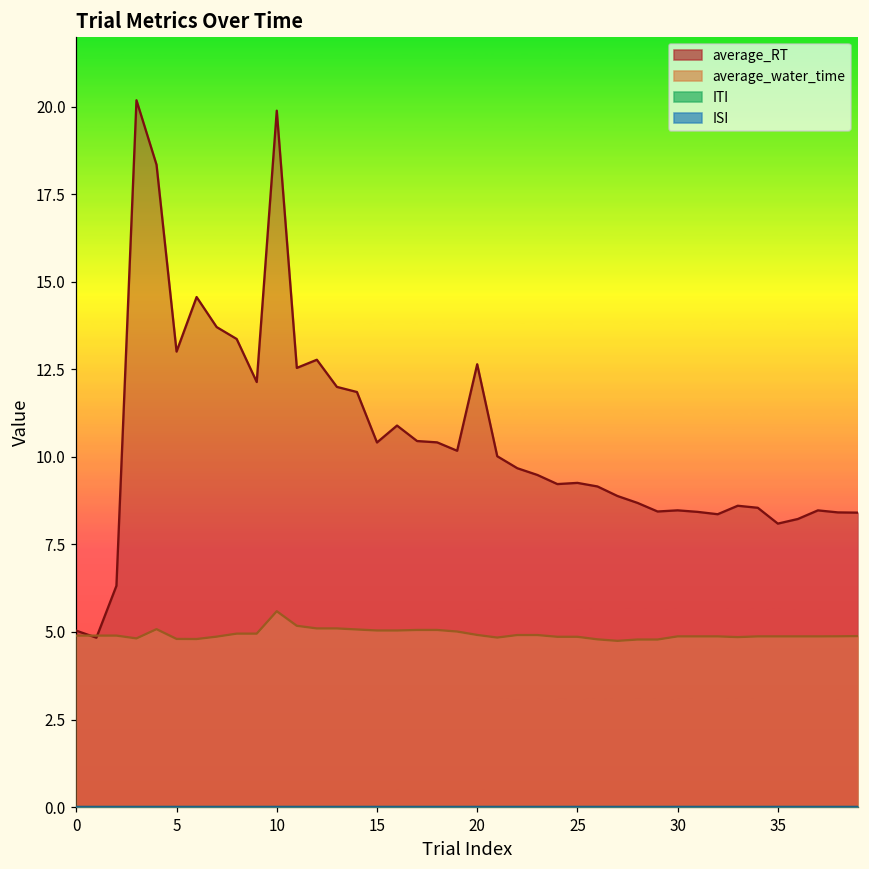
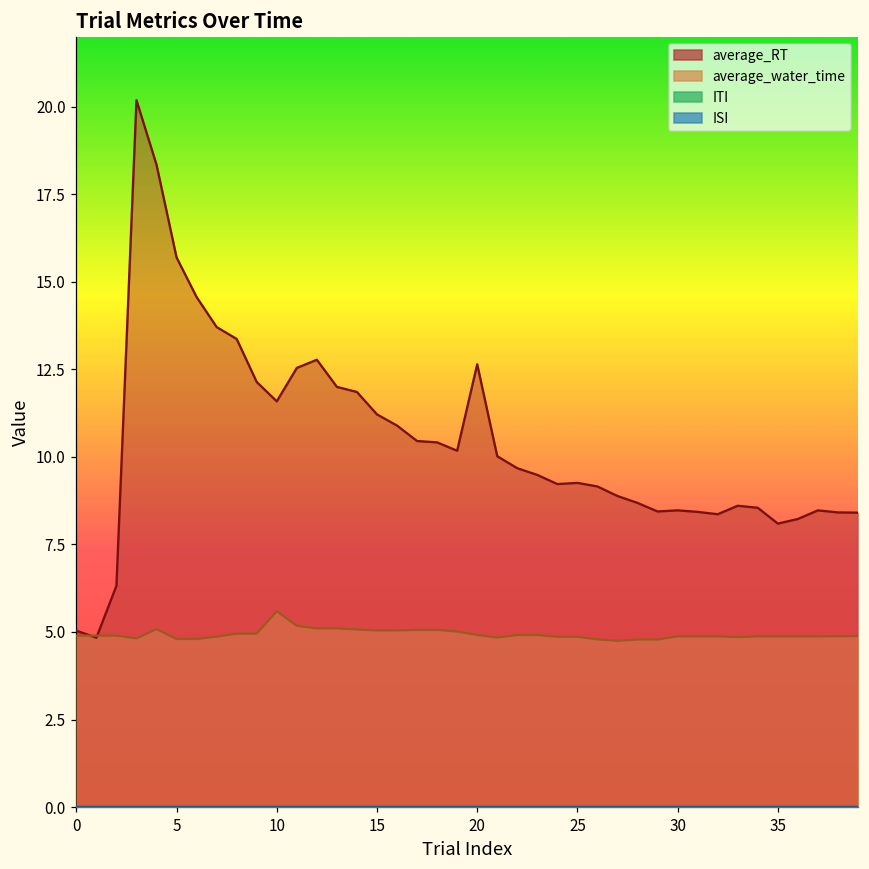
  {
    "average_RT": {
      "0": 5.0,
-     "5": 13.0,
-     "10": 19.9,
-     "15": 10.4,
+     "5": 15.7,
+     "10": 11.6,
+     "15": 11.2,
      "20": 12.6,
      "25": 9.3,
      "30": 8.5,
      "35": 8.1
    },
    "average_water_time": {
      "0": 4.9,
      "5": 4.8,
      "10": 5.6,
      "15": 5.0,
      "20": 4.9,
      "25": 4.9,
      "30": 4.9,
      "35": 4.9
    },
    "ISI": {
      "0": 0.0,
      "5": 0.0,
      "10": 0.0,
      "15": 0.0,
      "20": 0.0,
      "25": 0.0,
      "30": 0.0,
      "35": 0.0
    }
  }
